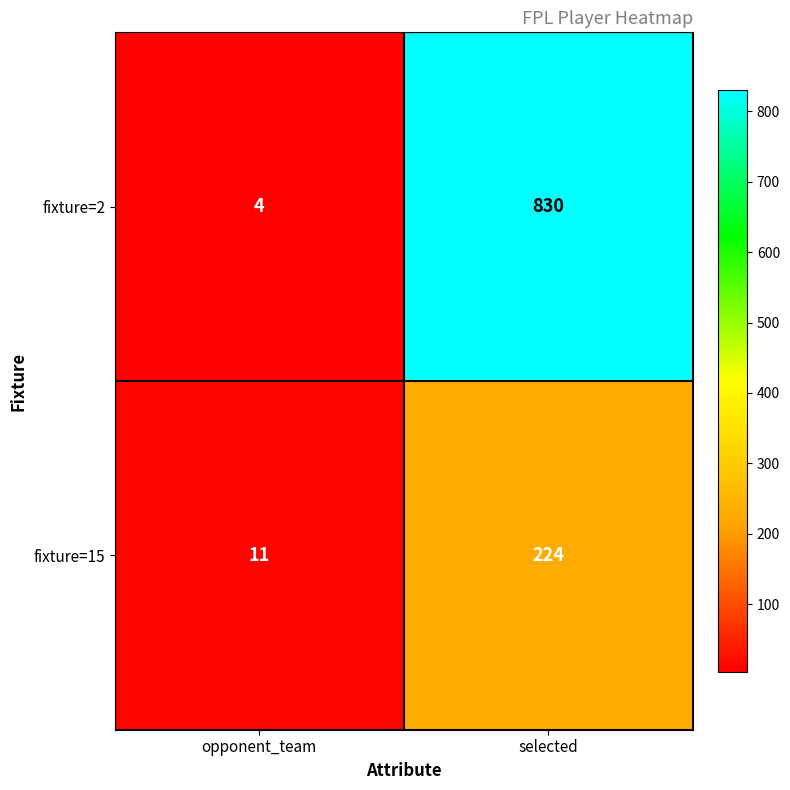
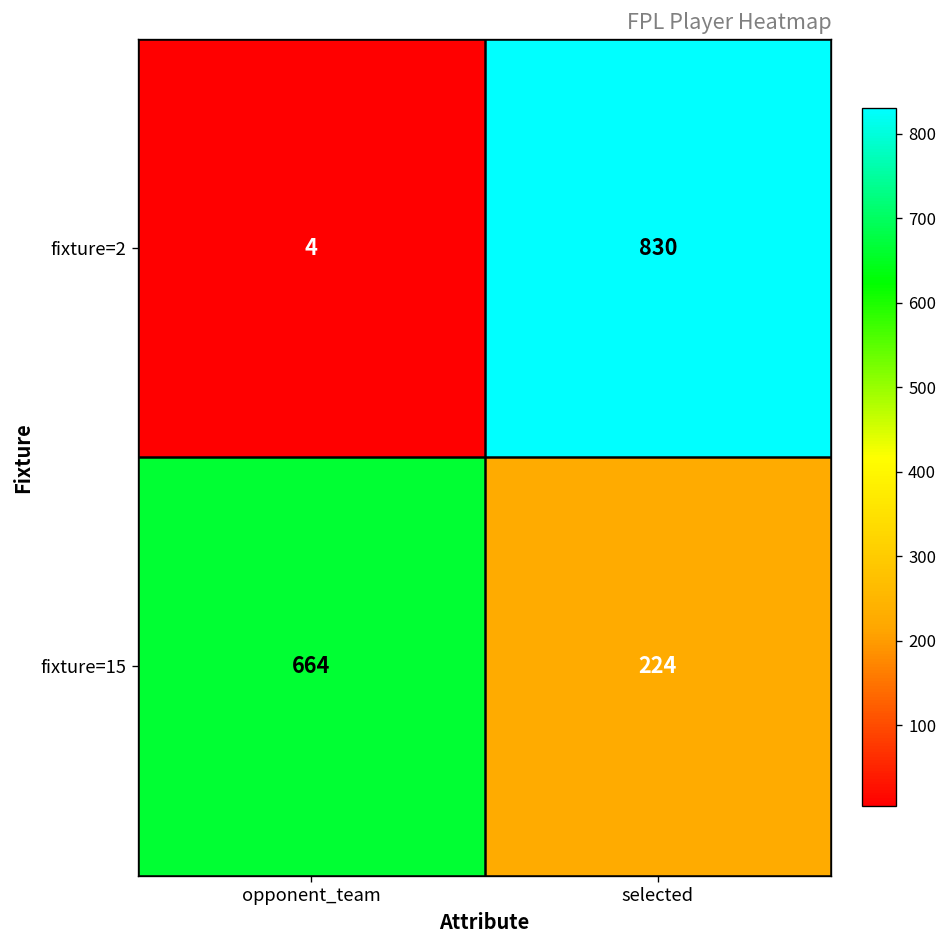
  {
    "fixture=2": {
      "opponent_team": 4,
      "selected": 830
    },
    "fixture=15": {
-     "opponent_team": 11,
+     "opponent_team": 664,
      "selected": 224
    }
  }
